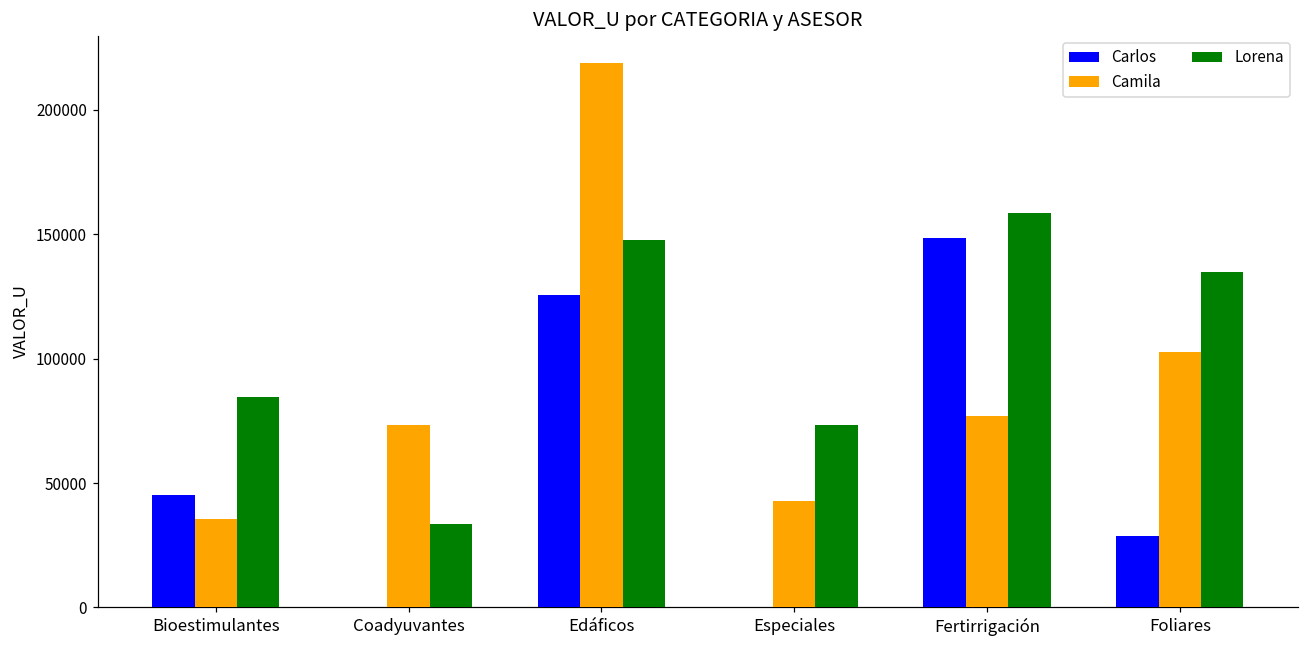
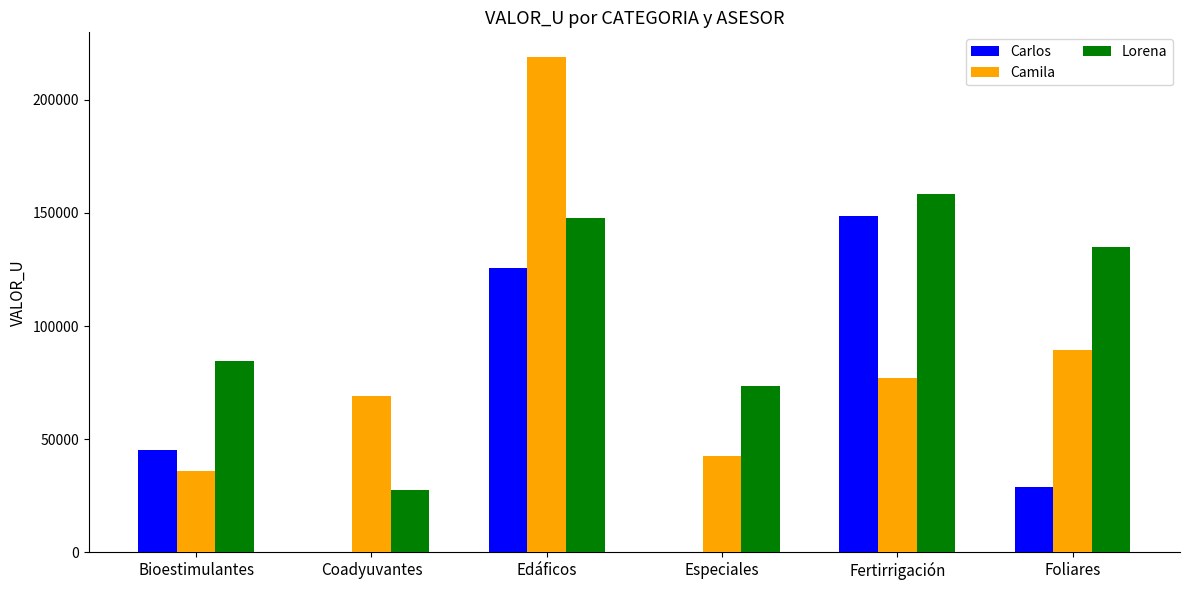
  {
    "Carlos": {
      "Bioestimulantes": 45000,
      "Coadyuvantes": 0,
      "Edáficos": 126000,
      "Especiales": 0,
      "Fertirrigación": 149000,
      "Foliares": 29000
    },
    "Camila": {
      "Bioestimulantes": 36000,
-     "Coadyuvantes": 73000,
+     "Coadyuvantes": 69000,
      "Edáficos": 219000,
      "Especiales": 43000,
      "Fertirrigación": 77000,
-     "Foliares": 103000
+     "Foliares": 89000
    },
    "Lorena": {
      "Bioestimulantes": 85000,
-     "Coadyuvantes": 34000,
+     "Coadyuvantes": 27000,
      "Edáficos": 148000,
      "Especiales": 73000,
      "Fertirrigación": 158000,
      "Foliares": 135000
    }
  }
